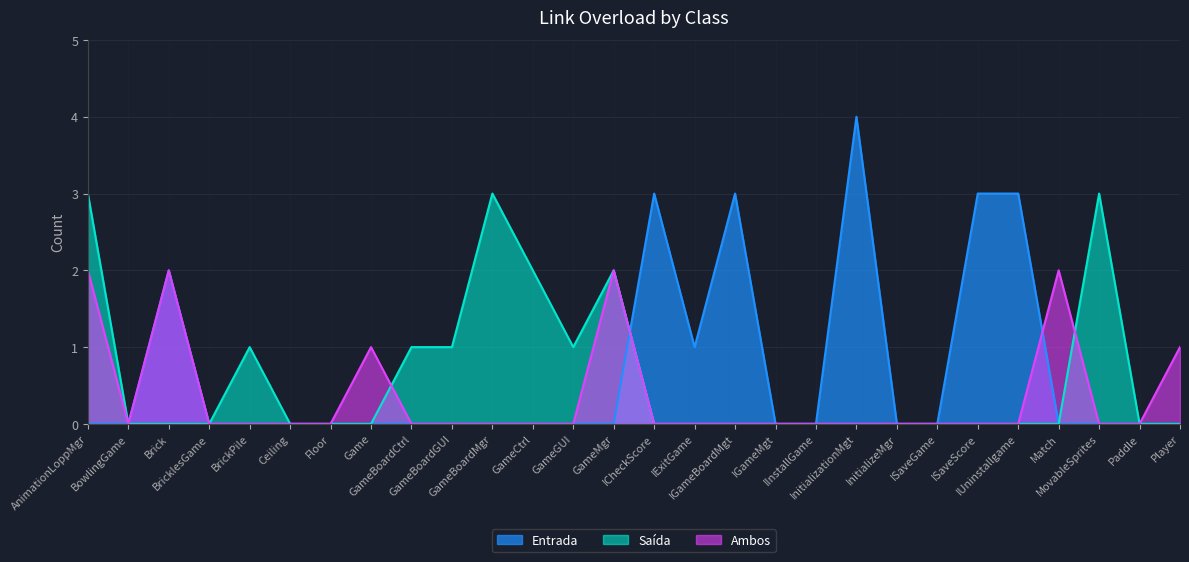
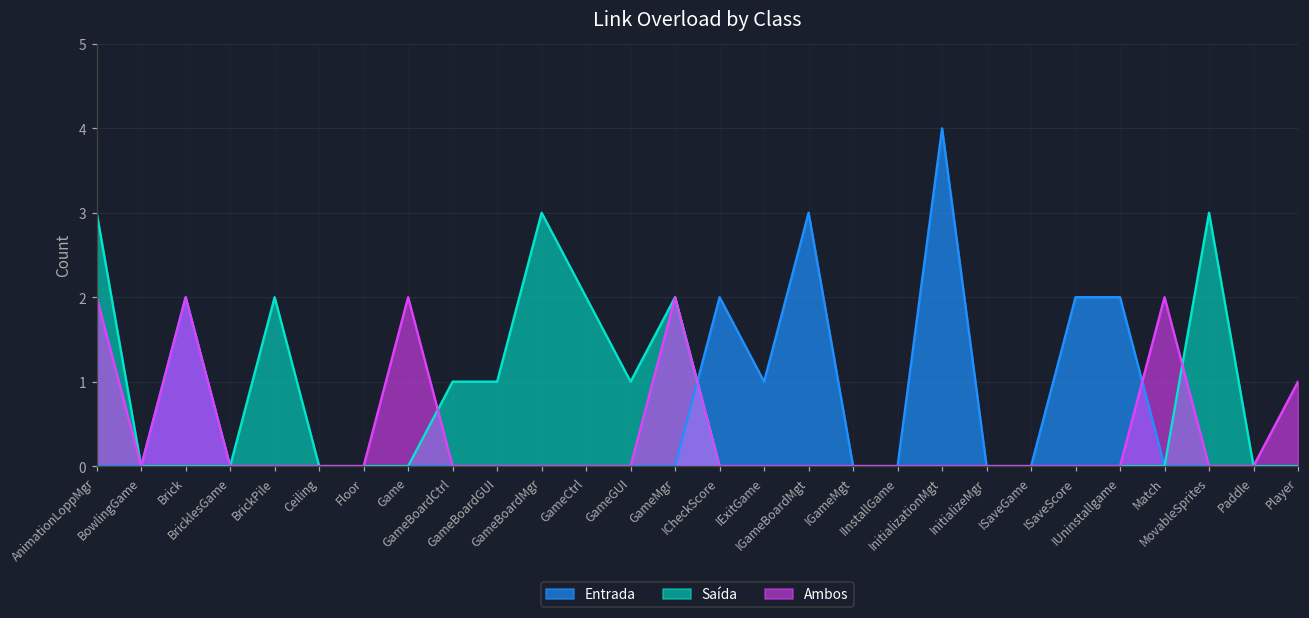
  {
    "Entrada": {
      "AnimationLoppMgr": 0,
      "GameMgr": 0,
-     "ICheckScore": 3,
+     "ICheckScore": 2,
      "IExitGame": 1,
      "IGameBoardMgt": 3,
      "InitializationMgt": 4,
-     "ISaveScore": 3,
-     "IUninstallgame": 3
+     "ISaveScore": 2,
+     "IUninstallgame": 2
    },
    "Saída": {
      "AnimationLoppMgr": 3,
      "Brick": 0,
-     "BrickPile": 1,
+     "BrickPile": 2,
      "GameBoardCtrl": 1,
      "GameBoardGUI": 1,
      "GameBoardMgr": 3,
      "GameCtrl": 2,
      "GameGUI": 1,
      "MovableSprites": 3
    },
    "Ambos": {
      "AnimationLoppMgr": 2,
-     "Game": 1,
+     "Game": 2,
      "Match": 2,
      "Player": 1
    }
  }
